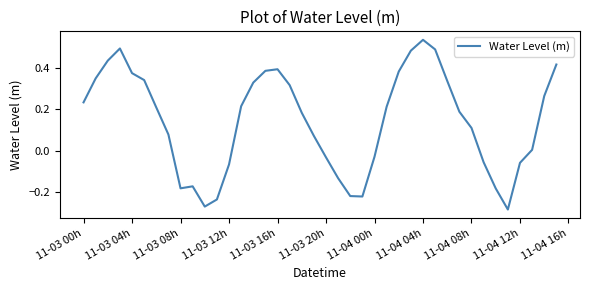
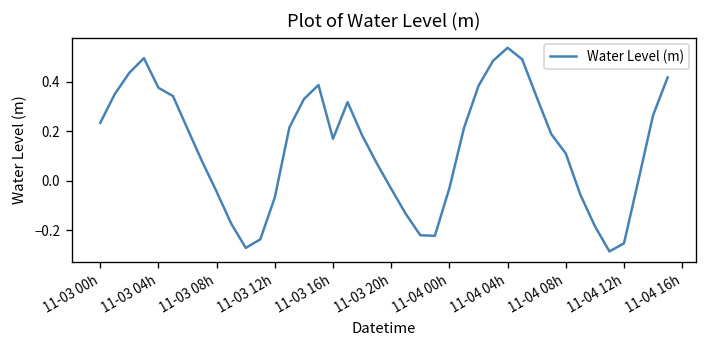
  {
    "11-03 00h": 0.23,
    "11-03 04h": 0.38,
-   "11-03 08h": -0.18,
+   "11-03 08h": -0.04,
    "11-03 12h": -0.07,
-   "11-03 16h": 0.39,
+   "11-03 16h": 0.17,
    "11-03 20h": -0.03,
    "11-04 00h": -0.03,
    "11-04 04h": 0.54,
    "11-04 08h": 0.11,
-   "11-04 12h": -0.06
+   "11-04 12h": -0.25
  }
